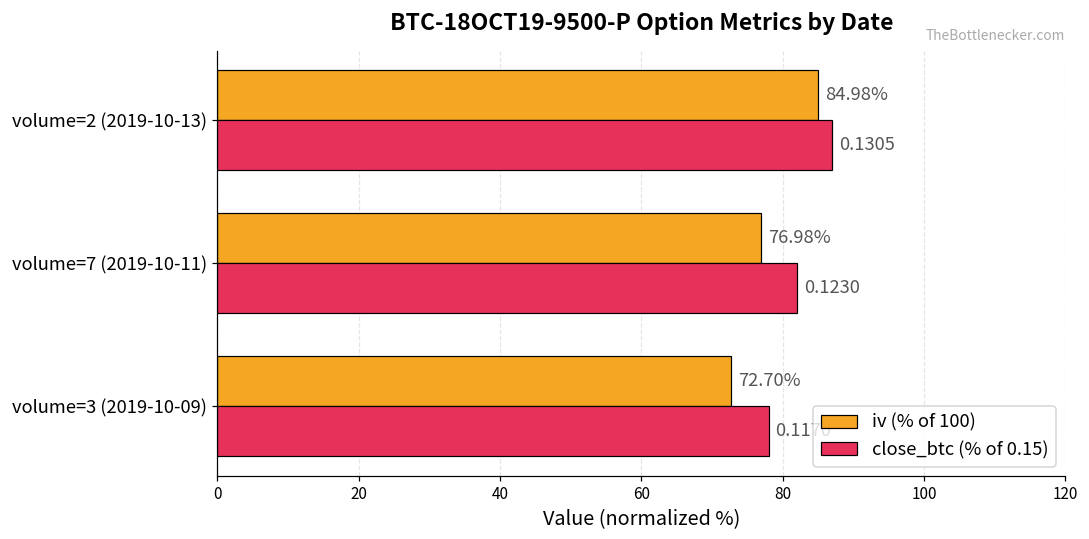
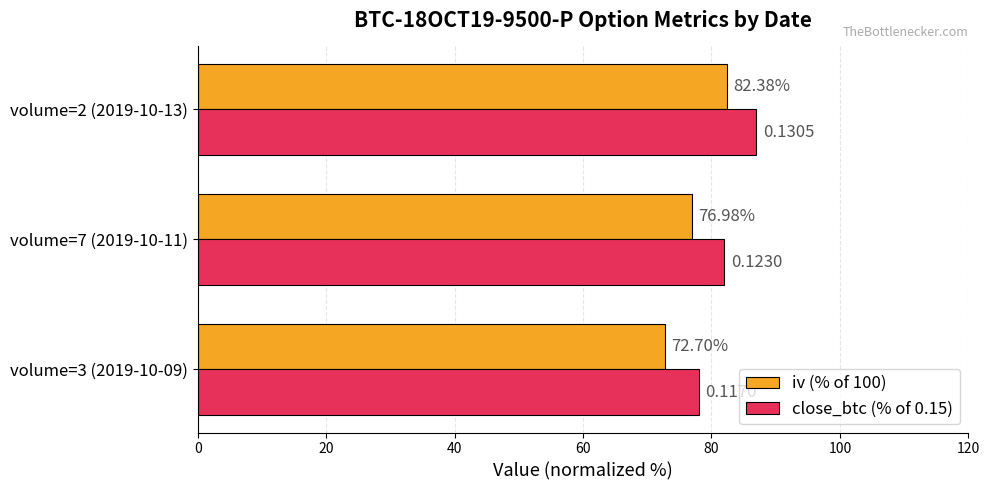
  {
    "iv (% of 100)": {
-     "volume=2 (2019-10-13)": "84.98%",
+     "volume=2 (2019-10-13)": "82.38%",
      "volume=7 (2019-10-11)": "76.98%",
      "volume=3 (2019-10-09)": "72.70%"
    }
  }
